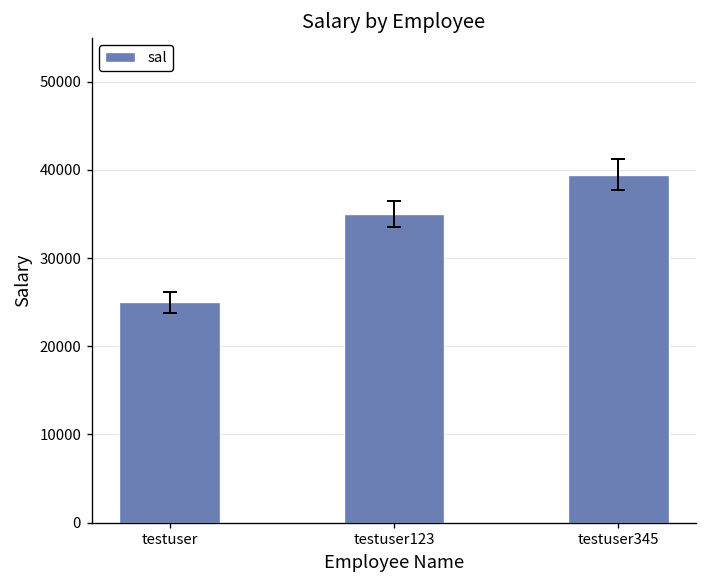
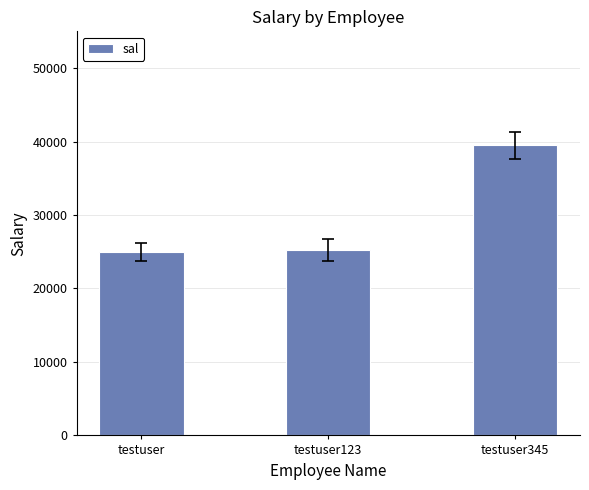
  {
    "sal": {
      "testuser": 25000,
-     "testuser123": 35000,
+     "testuser123": 25000,
      "testuser345": 39000
    }
  }
